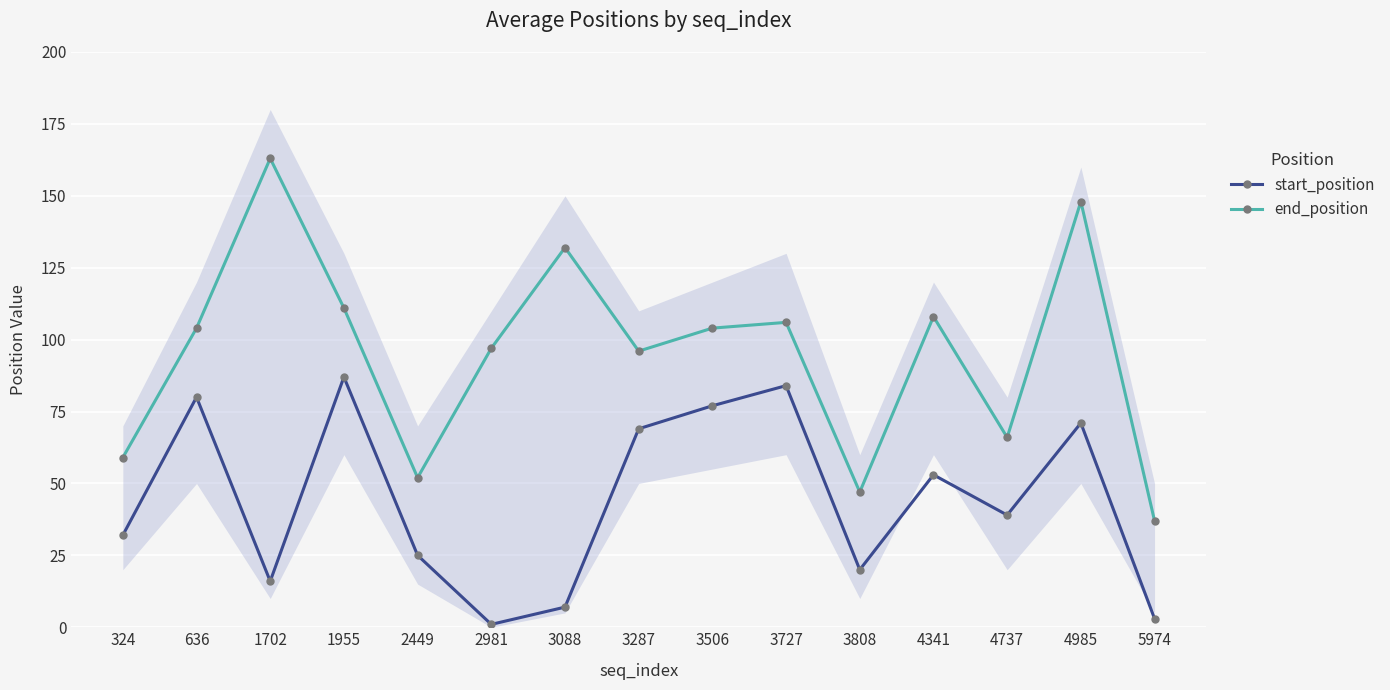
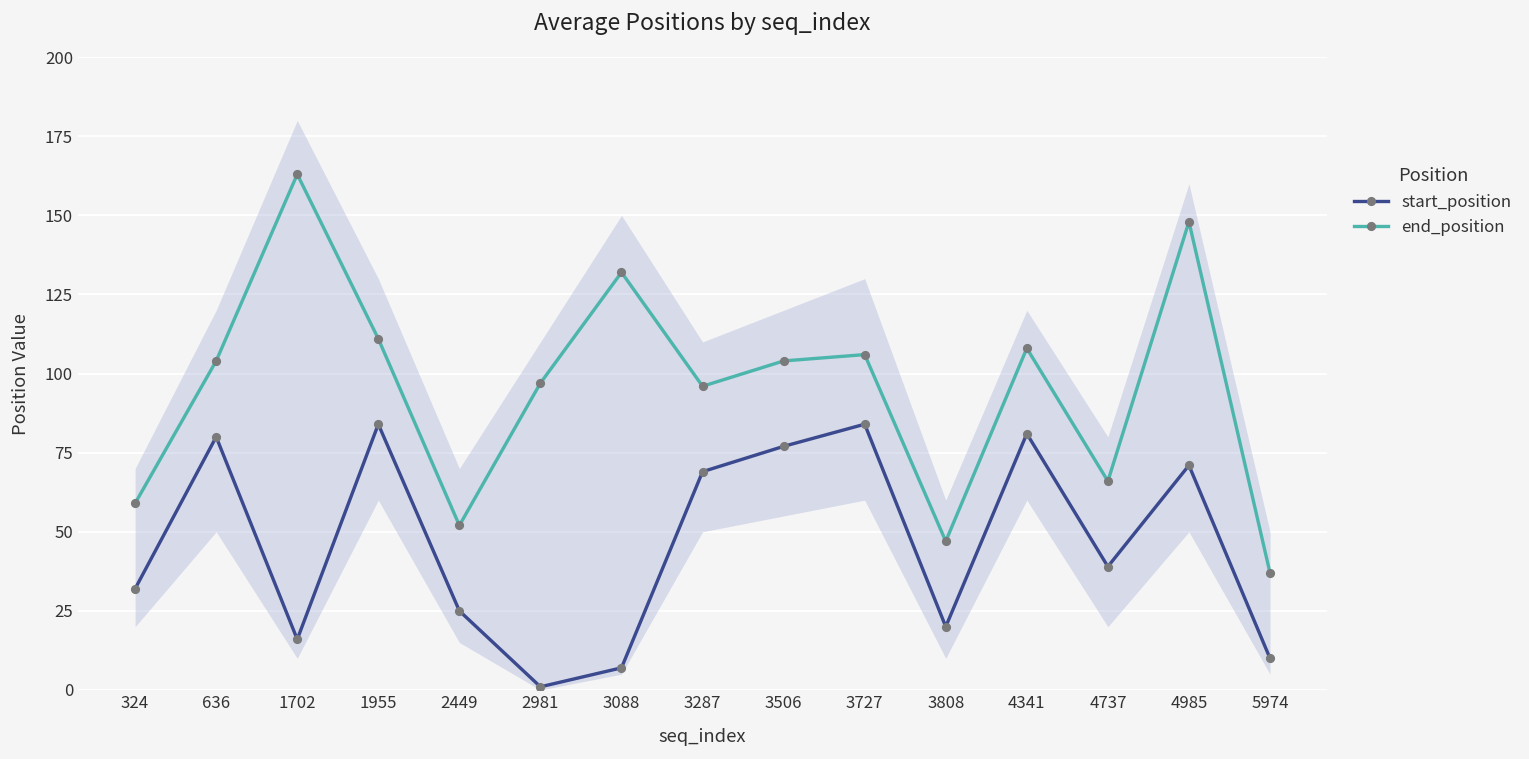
  {
    "start_position": {
      "324": 32,
      "636": 80,
      "1702": 16,
-     "1955": 87,
+     "1955": 84,
      "2449": 25,
      "2981": 1,
      "3088": 7,
      "3287": 69,
      "3506": 77,
      "3727": 84,
      "3808": 20,
-     "4341": 53,
+     "4341": 81,
      "4737": 39,
      "4985": 71,
-     "5974": 3
+     "5974": 10
    },
    "end_position": {
      "324": 59,
      "636": 104,
      "1702": 163,
      "1955": 111,
      "2449": 52,
      "2981": 97,
      "3088": 132,
      "3287": 96,
      "3506": 104,
      "3727": 106,
      "3808": 47,
      "4341": 108,
      "4737": 66,
      "4985": 148,
      "5974": 37
    }
  }
